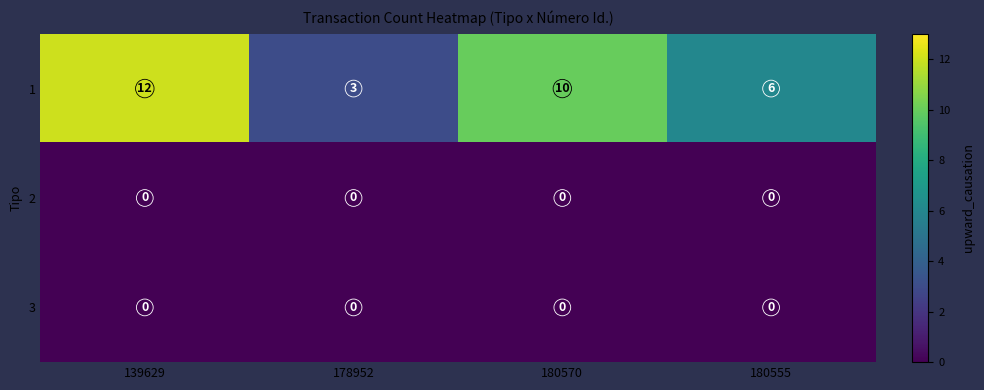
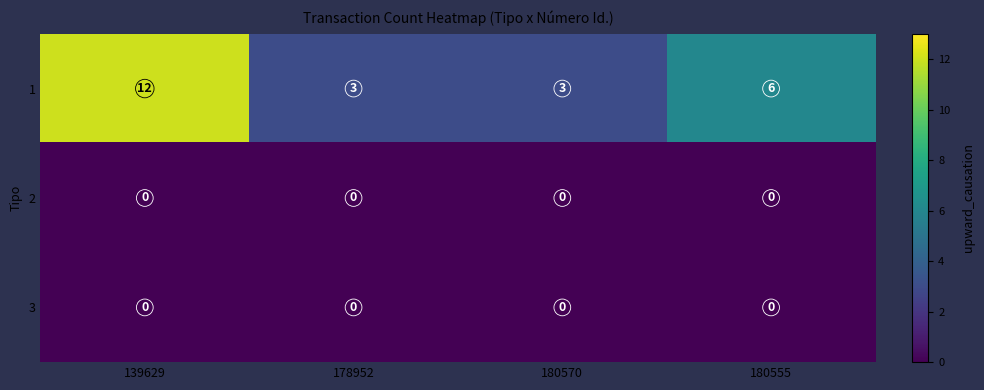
  {
    "1": {
-     "180570": 10
+     "180570": 3
    }
  }
